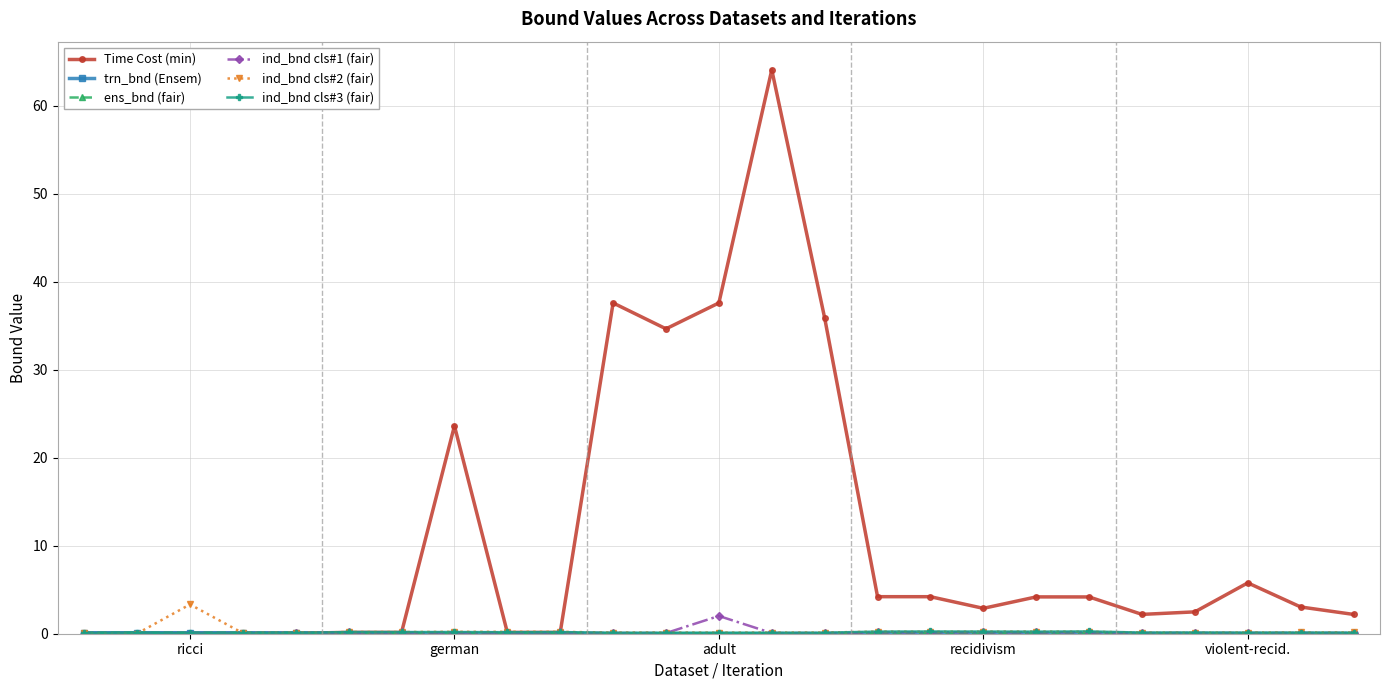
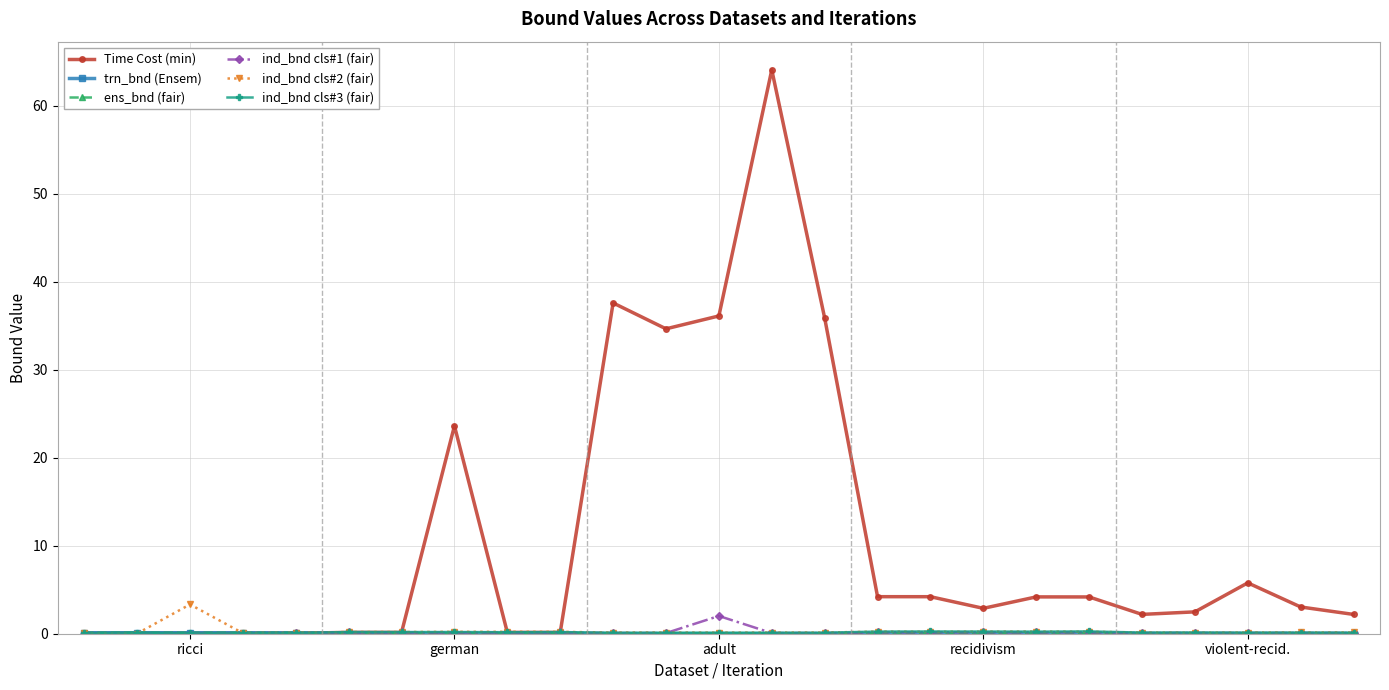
  {
    "Time Cost (min)": {
      "german": 24,
-     "adult": 38,
+     "adult": 36,
      "recidivism": 3,
      "violent-recid.": 6
    },
    "ind_bnd cls#1 (fair)": {
      "adult": 2
    },
    "ind_bnd cls#2 (fair)": {
      "ricci": 3
    }
  }
